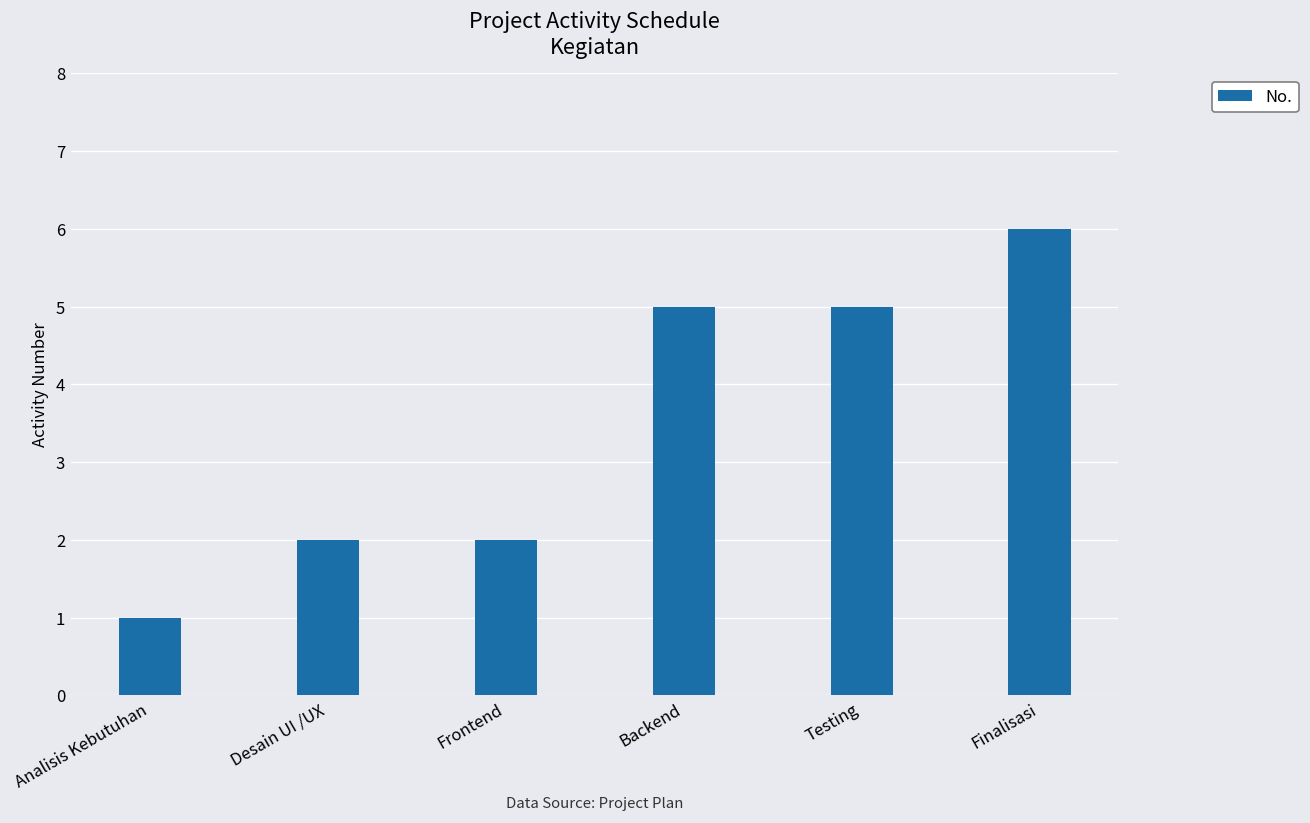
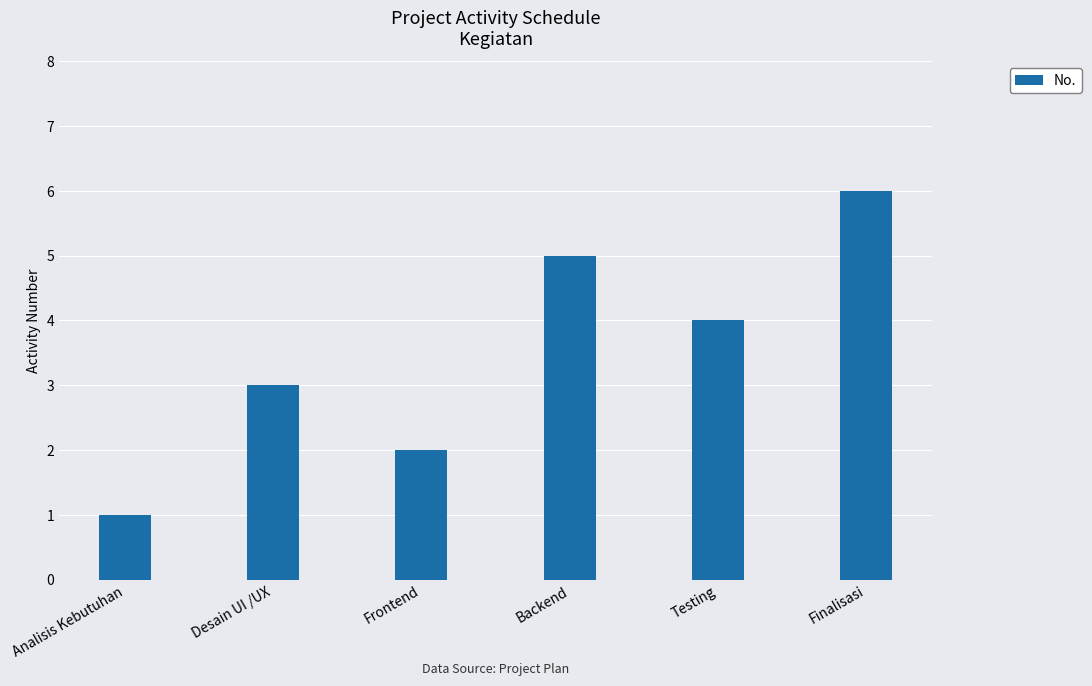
  {
    "Analisis Kebutuhan": 1,
-   "Desain UI /UX": 2,
+   "Desain UI /UX": 3,
    "Frontend": 2,
    "Backend": 5,
-   "Testing": 5,
+   "Testing": 4,
    "Finalisasi": 6
  }
